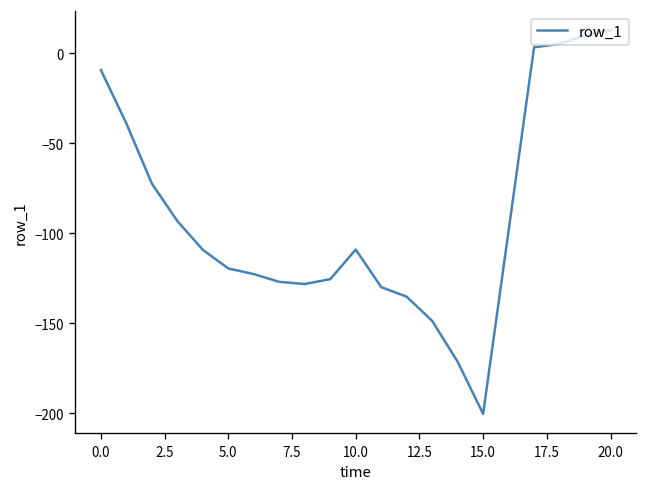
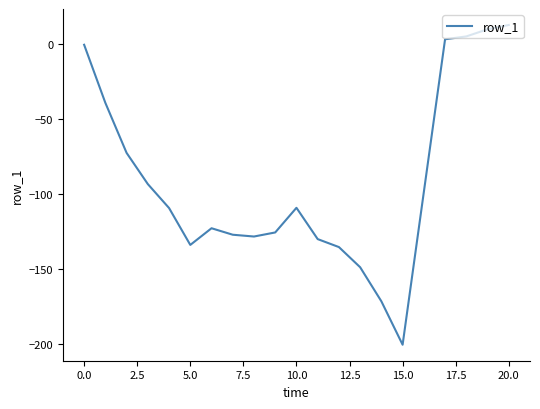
  {
-   "0.0": -9,
-   "5.0": -120,
+   "0.0": 0,
+   "5.0": -134,
    "10.0": -109,
    "15.0": -200
  }
